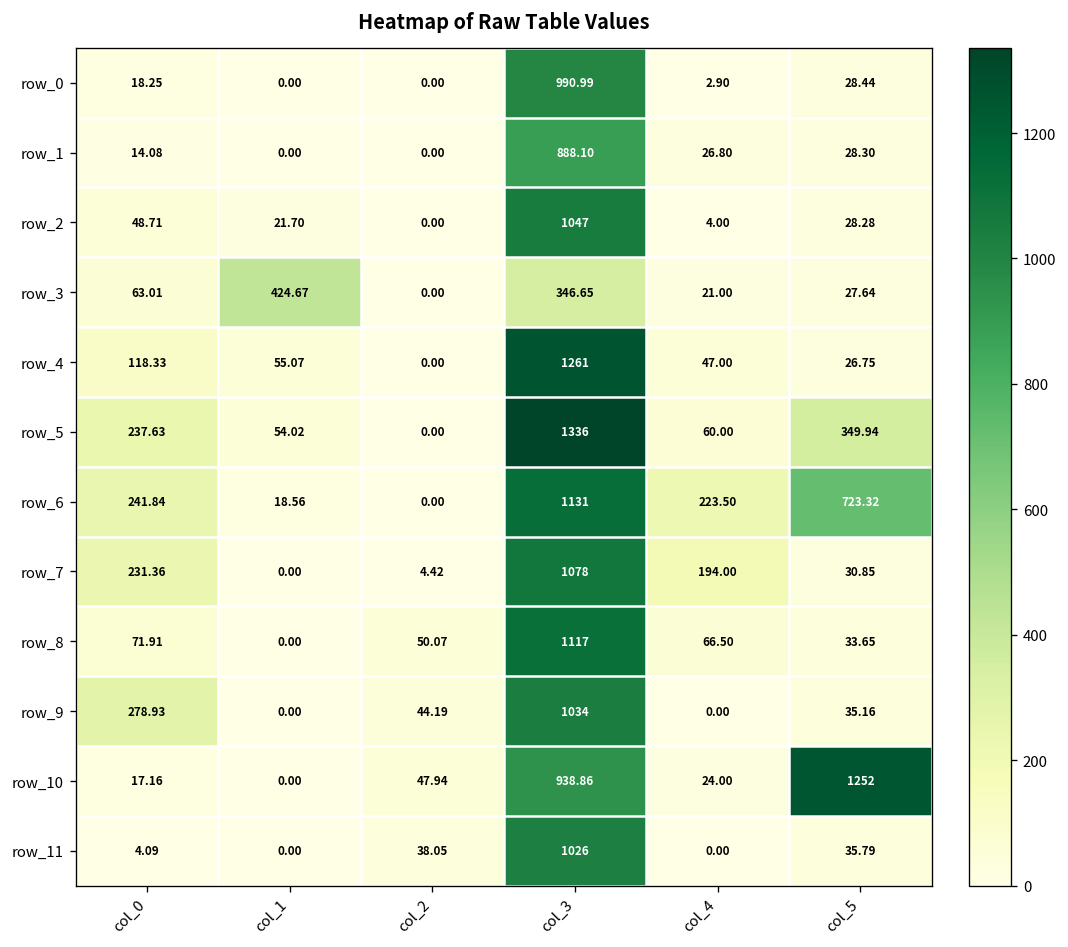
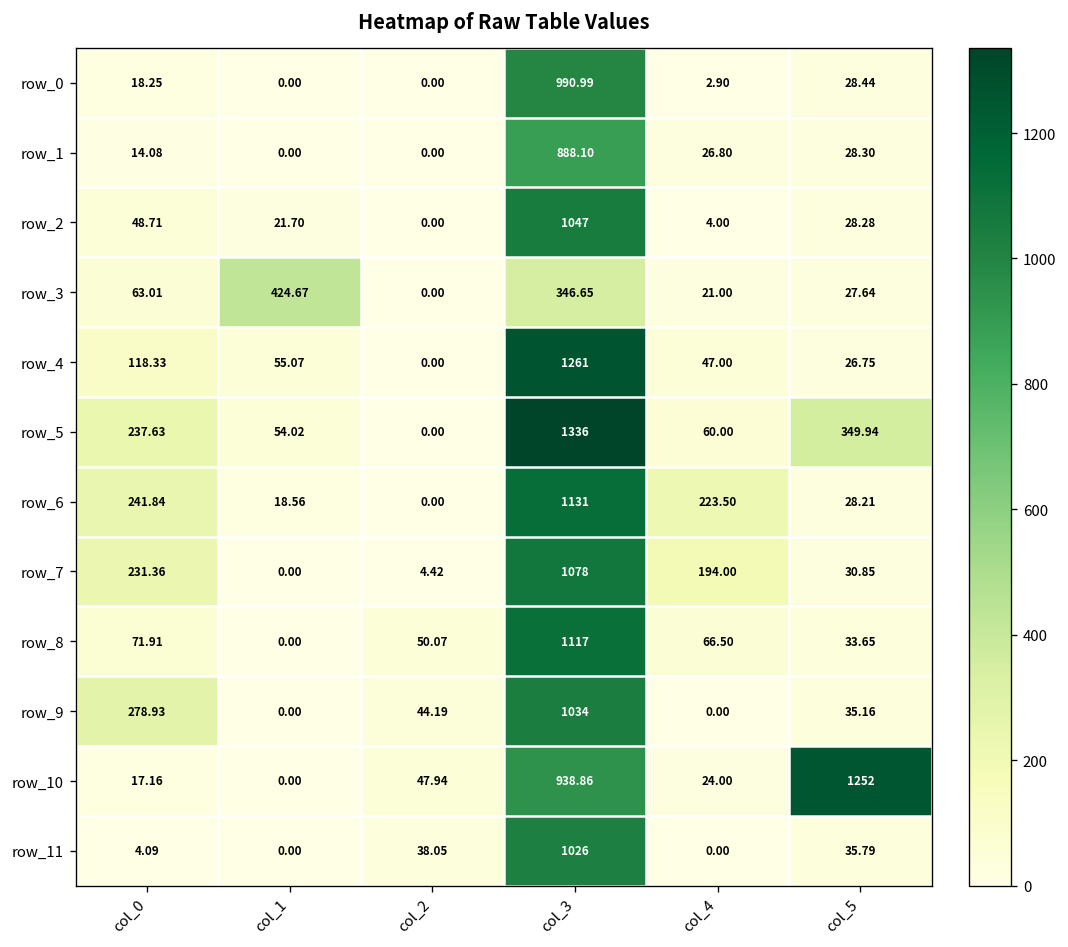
  {
    "row_0": {
      "col_0": 18.25,
      "col_1": 0.00,
      "col_2": 0.00,
      "col_3": 990.99,
      "col_4": 2.90,
      "col_5": 28.44
    },
    "row_1": {
      "col_0": 14.08,
      "col_1": 0.00,
      "col_2": 0.00,
      "col_3": 888.10,
      "col_4": 26.80,
      "col_5": 28.30
    },
    "row_2": {
      "col_0": 48.71,
      "col_1": 21.70,
      "col_2": 0.00,
      "col_3": 1047,
      "col_4": 4.00,
      "col_5": 28.28
    },
    "row_3": {
      "col_0": 63.01,
      "col_1": 424.67,
      "col_2": 0.00,
      "col_3": 346.65,
      "col_4": 21.00,
      "col_5": 27.64
    },
    "row_4": {
      "col_0": 118.33,
      "col_1": 55.07,
      "col_2": 0.00,
      "col_3": 1261,
      "col_4": 47.00,
      "col_5": 26.75
    },
    "row_5": {
      "col_0": 237.63,
      "col_1": 54.02,
      "col_2": 0.00,
      "col_3": 1336,
      "col_4": 60.00,
      "col_5": 349.94
    },
    "row_6": {
      "col_0": 241.84,
      "col_1": 18.56,
      "col_2": 0.00,
      "col_3": 1131,
      "col_4": 223.50,
-     "col_5": 723.32
+     "col_5": 28.21
    },
    "row_7": {
      "col_0": 231.36,
      "col_1": 0.00,
      "col_2": 4.42,
      "col_3": 1078,
      "col_4": 194.00,
      "col_5": 30.85
    },
    "row_8": {
      "col_0": 71.91,
      "col_1": 0.00,
      "col_2": 50.07,
      "col_3": 1117,
      "col_4": 66.50,
      "col_5": 33.65
    },
    "row_9": {
      "col_0": 278.93,
      "col_1": 0.00,
      "col_2": 44.19,
      "col_3": 1034,
      "col_4": 0.00,
      "col_5": 35.16
    },
    "row_10": {
      "col_0": 17.16,
      "col_1": 0.00,
      "col_2": 47.94,
      "col_3": 938.86,
      "col_4": 24.00,
      "col_5": 1252
    },
    "row_11": {
      "col_0": 4.09,
      "col_1": 0.00,
      "col_2": 38.05,
      "col_3": 1026,
      "col_4": 0.00,
      "col_5": 35.79
    }
  }
